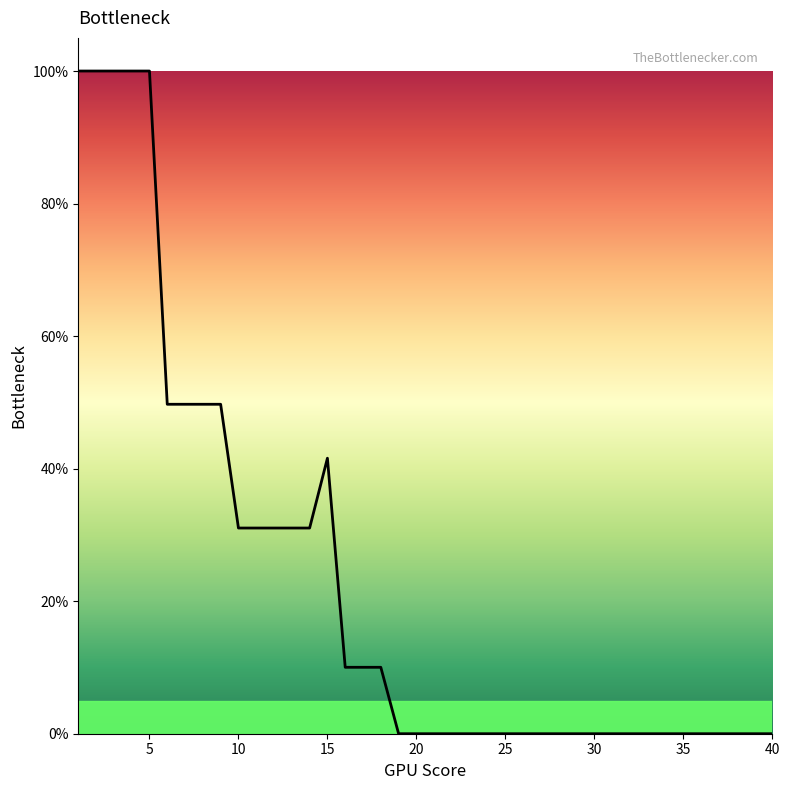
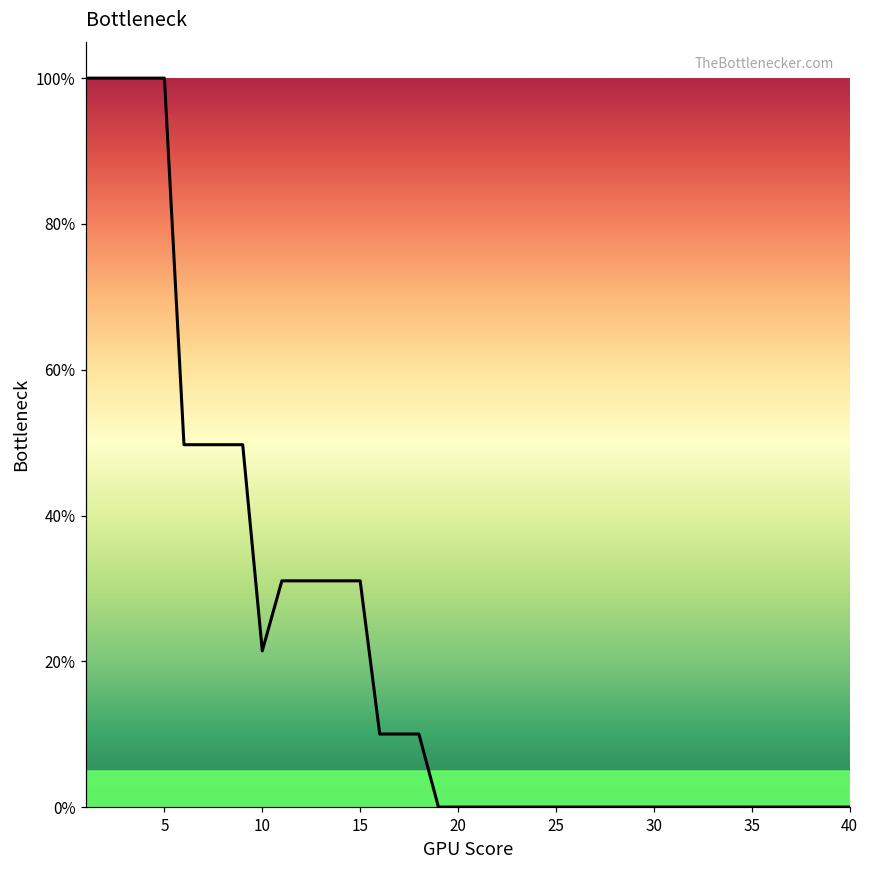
  {
    "5": "100%",
-   "10": "31%",
-   "15": "42%"
+   "10": "21%",
+   "15": "31%"
  }
